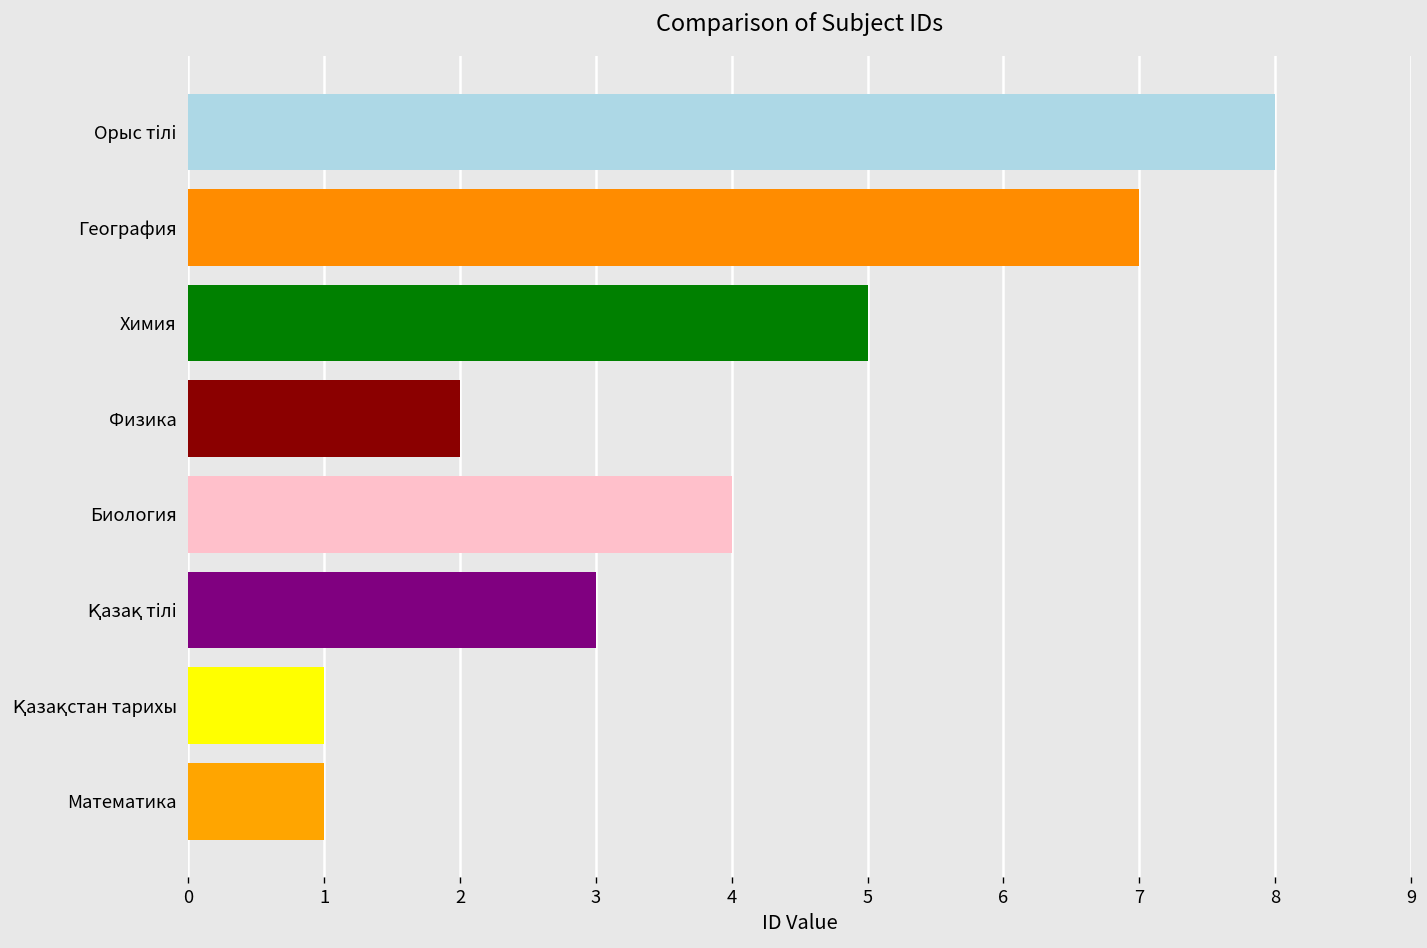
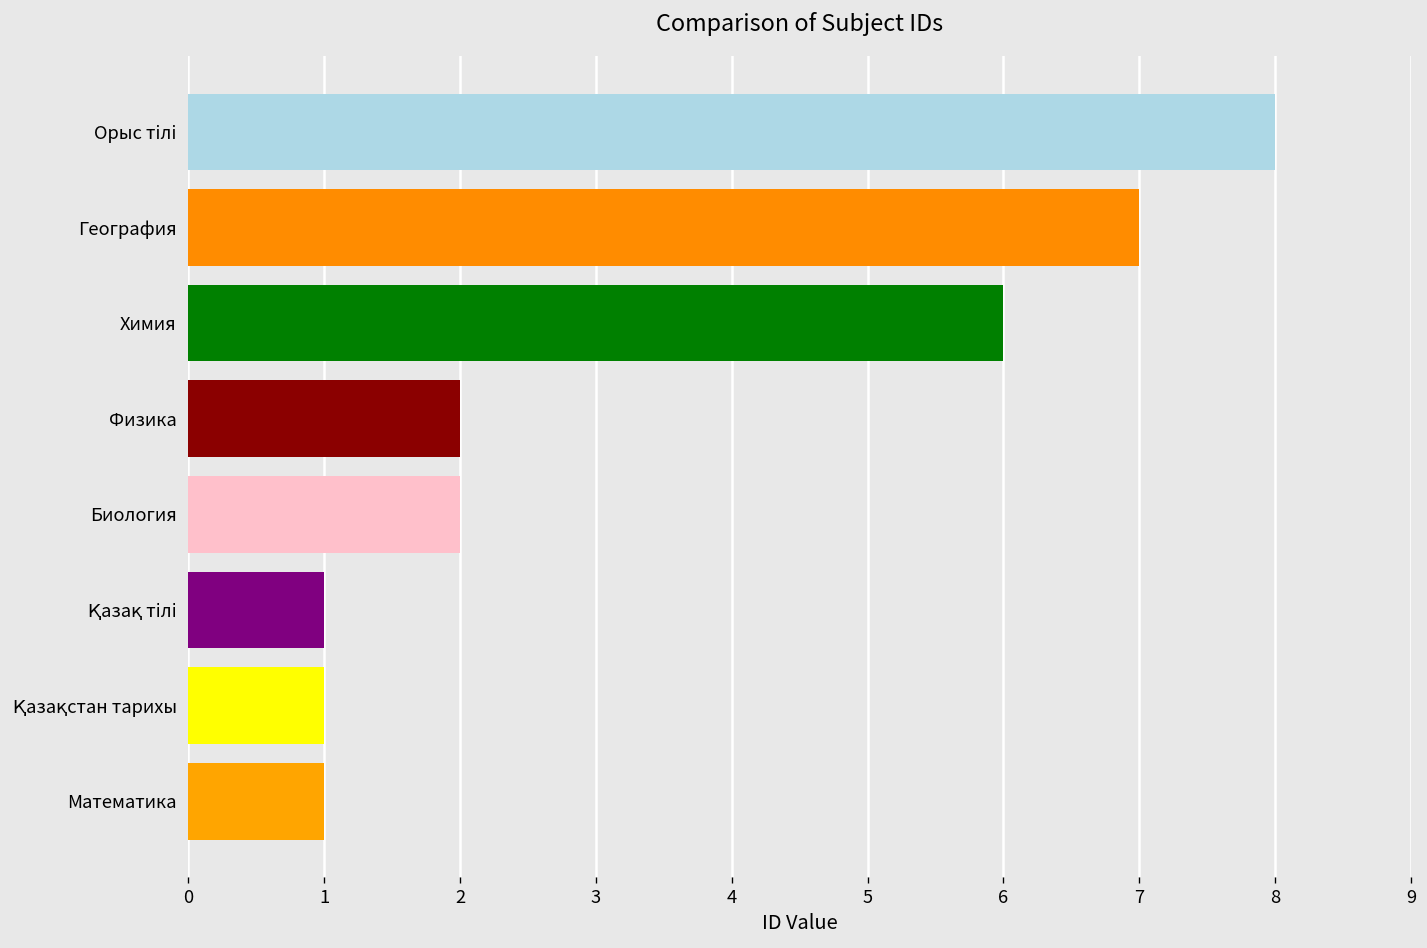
  {
    "Орыс тілі": 8,
    "География": 7,
-   "Химия": 5,
+   "Химия": 6,
    "Физика": 2,
-   "Биология": 4,
-   "Қазақ тілі": 3,
+   "Биология": 2,
+   "Қазақ тілі": 1,
    "Қазақстан тарихы": 1,
    "Математика": 1
  }
